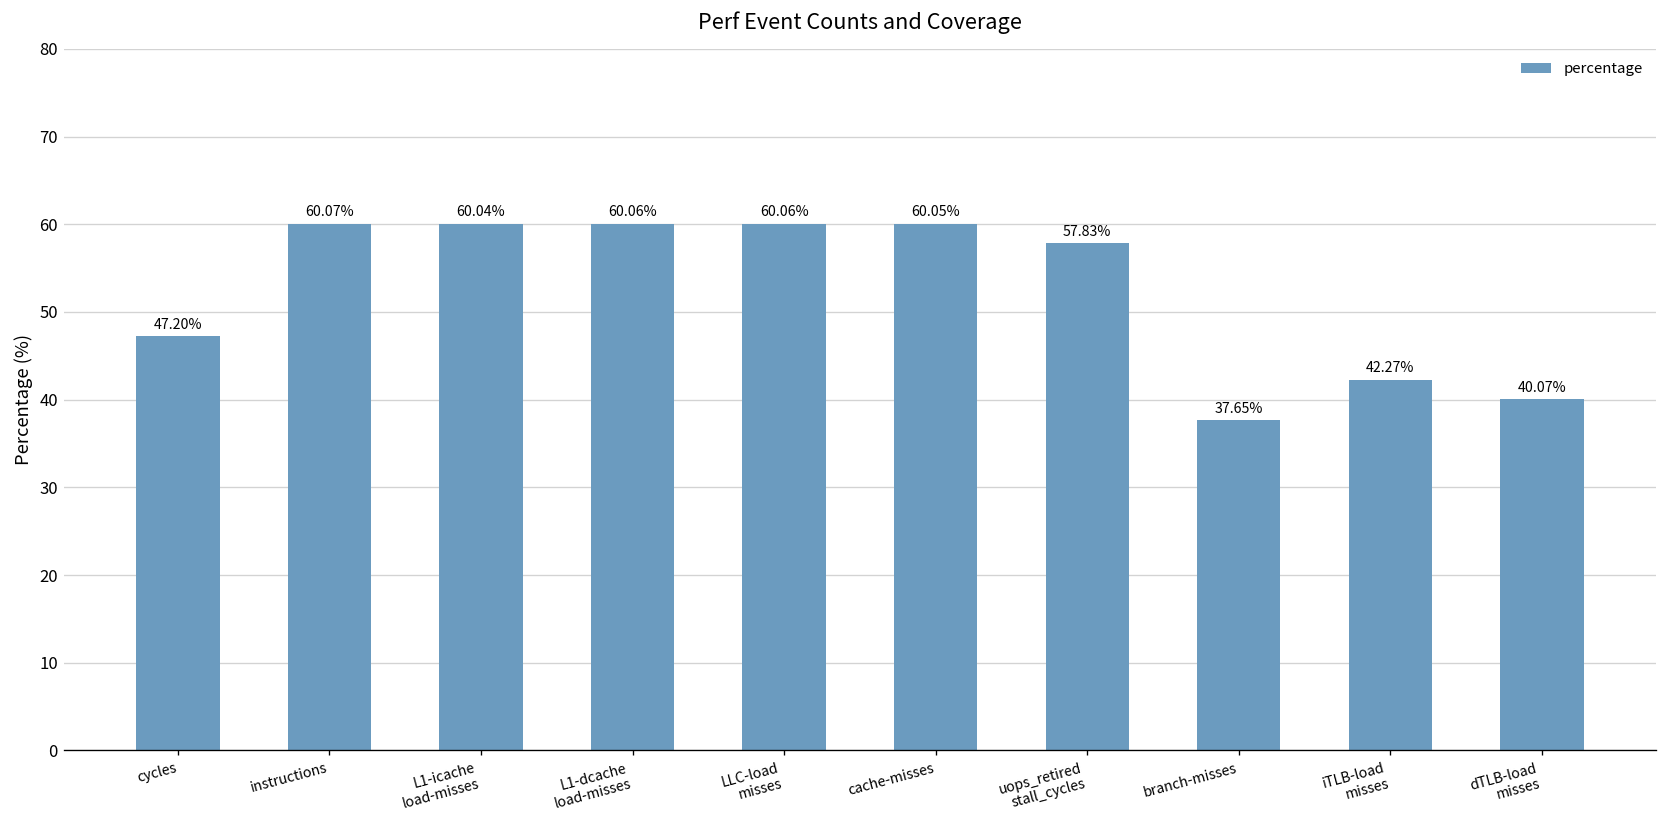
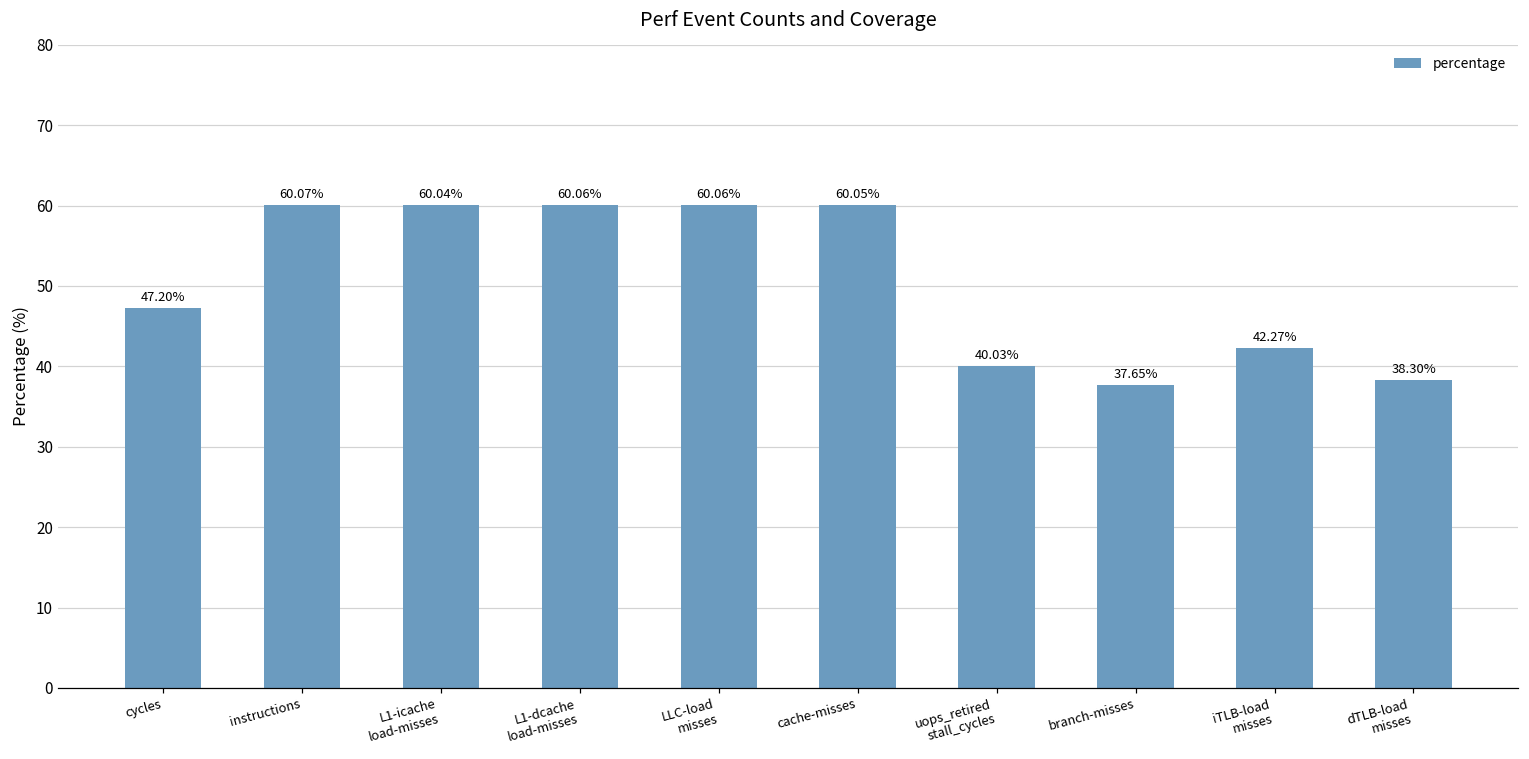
  {
    "cycles": "47.20%",
    "instructions": "60.07%",
    "L1-icache load-misses": "60.04%",
    "L1-dcache load-misses": "60.06%",
    "LLC-load misses": "60.06%",
    "cache-misses": "60.05%",
-   "uops_retired stall_cycles": "57.83%",
+   "uops_retired stall_cycles": "40.03%",
    "branch-misses": "37.65%",
    "iTLB-load misses": "42.27%",
-   "dTLB-load misses": "40.07%"
+   "dTLB-load misses": "38.30%"
  }
